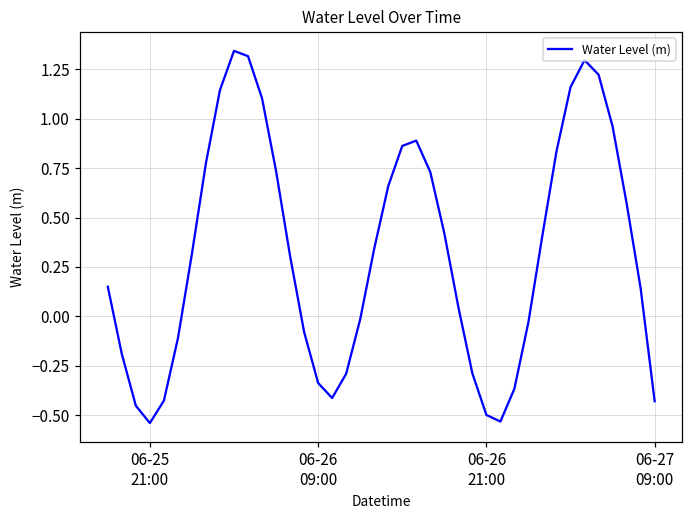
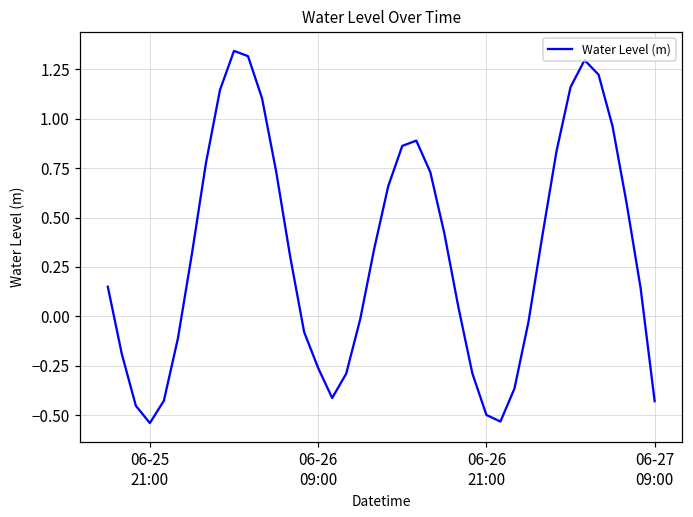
  {
    "06-25 21:00": -0.54,
-   "06-26 09:00": -0.34,
+   "06-26 09:00": -0.26,
    "06-26 21:00": -0.50,
    "06-27 09:00": -0.43
  }
